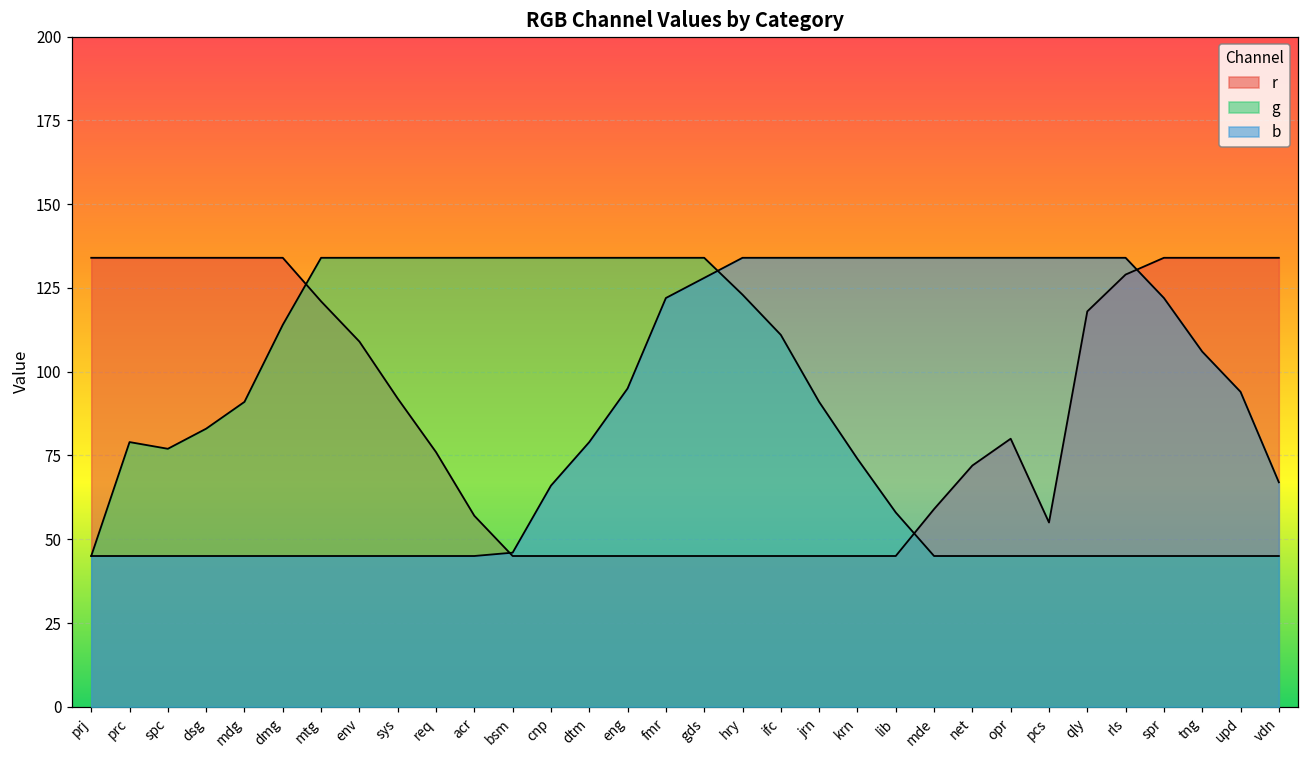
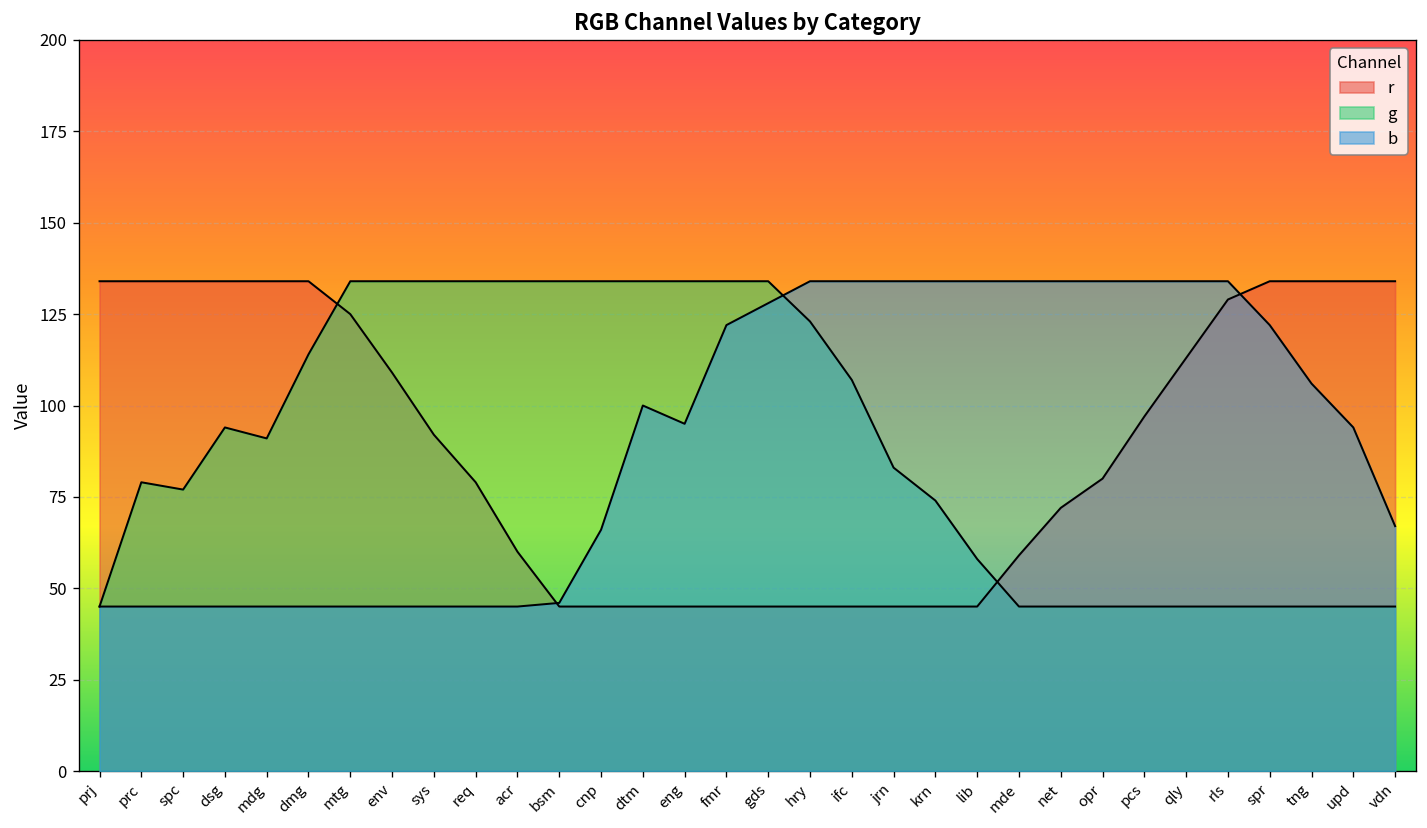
  {
    "r": {
      "prj": 134,
      "prc": 134,
      "spc": 134,
      "dsg": 134,
      "mdg": 134,
      "dmg": 134,
-     "mtg": 121,
+     "mtg": 125,
      "env": 109,
      "sys": 92,
-     "req": 76,
-     "acr": 57,
+     "req": 79,
+     "acr": 60,
      "bsm": 45,
      "cnp": 45,
      "dtm": 45,
      "eng": 45,
      "fmr": 45,
      "gds": 45,
      "hry": 45,
      "ifc": 45,
      "jrn": 45,
      "krn": 45,
      "lib": 45,
      "mde": 59,
      "net": 72,
      "opr": 80,
-     "pcs": 55,
-     "qly": 118,
+     "pcs": 97,
+     "qly": 113,
      "rls": 129,
      "spr": 134,
      "tng": 134,
      "upd": 134,
      "vdn": 134
    },
    "g": {
      "prc": 79,
      "spc": 77,
-     "dsg": 83,
+     "dsg": 94,
      "mdg": 91,
      "dmg": 114,
      "mtg": 134,
      "env": 134,
      "sys": 134,
      "req": 134,
      "acr": 134,
      "bsm": 134,
      "cnp": 134,
      "dtm": 134,
      "eng": 134,
      "fmr": 134,
      "gds": 134,
      "hry": 123,
-     "ifc": 111,
-     "jrn": 91,
+     "ifc": 107,
+     "jrn": 83,
      "krn": 74,
      "lib": 58,
      "mde": 45,
      "net": 45,
      "opr": 45,
      "pcs": 45,
      "qly": 45,
      "rls": 45,
      "spr": 45,
      "tng": 45,
      "upd": 45,
      "vdn": 45
    },
    "b": {
      "prc": 45,
      "spc": 45,
      "dsg": 45,
      "mdg": 45,
      "dmg": 45,
      "mtg": 45,
      "env": 45,
      "sys": 45,
      "req": 45,
      "acr": 45,
      "bsm": 46,
      "cnp": 66,
-     "dtm": 79,
+     "dtm": 100,
      "eng": 95,
      "fmr": 122,
      "gds": 128,
      "hry": 134,
      "ifc": 134,
      "jrn": 134,
      "krn": 134,
      "lib": 134,
      "mde": 134,
      "net": 134,
      "opr": 134,
      "pcs": 134,
      "qly": 134,
      "rls": 134,
      "spr": 122,
      "tng": 106,
      "upd": 94,
      "vdn": 67
    }
  }
